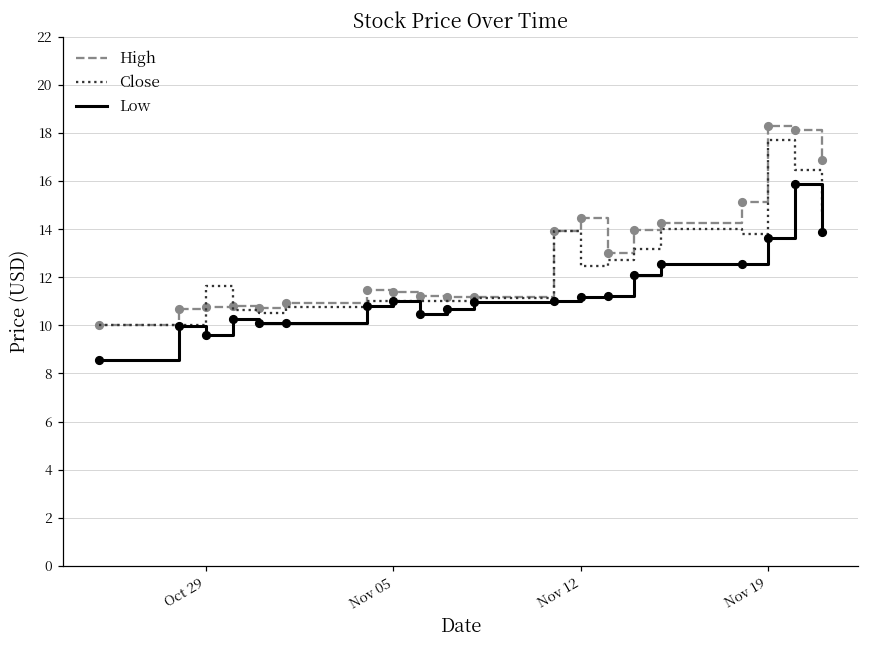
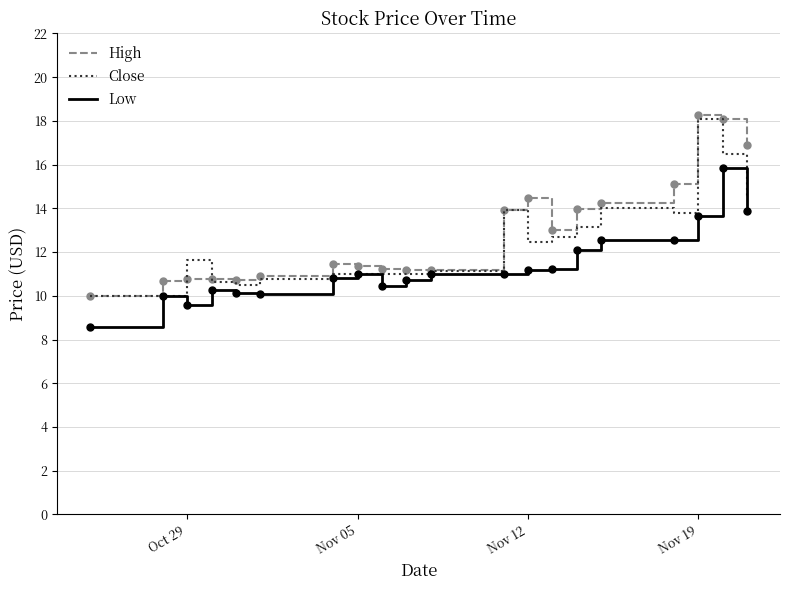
  {
    "High": {
      "Oct 29": 10.8,
      "Nov 05": 11.4,
      "Nov 12": 14.5,
      "Nov 19": 18.3
    },
    "Close": {
      "Oct 29": 11.6,
      "Nov 12": 12.5,
-     "Nov 19": 17.7
+     "Nov 19": 18.1
    },
    "Low": {
      "Oct 29": 9.6,
      "Nov 12": 11.2,
      "Nov 19": 13.6
    }
  }
